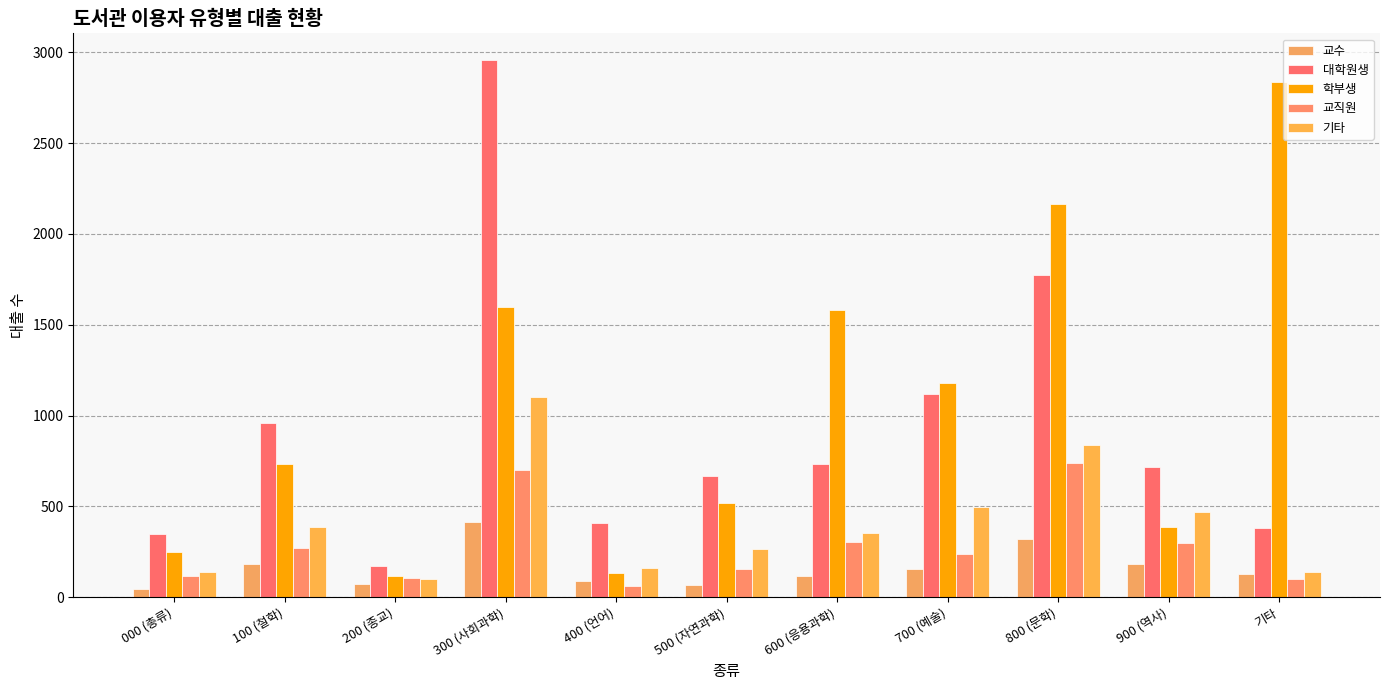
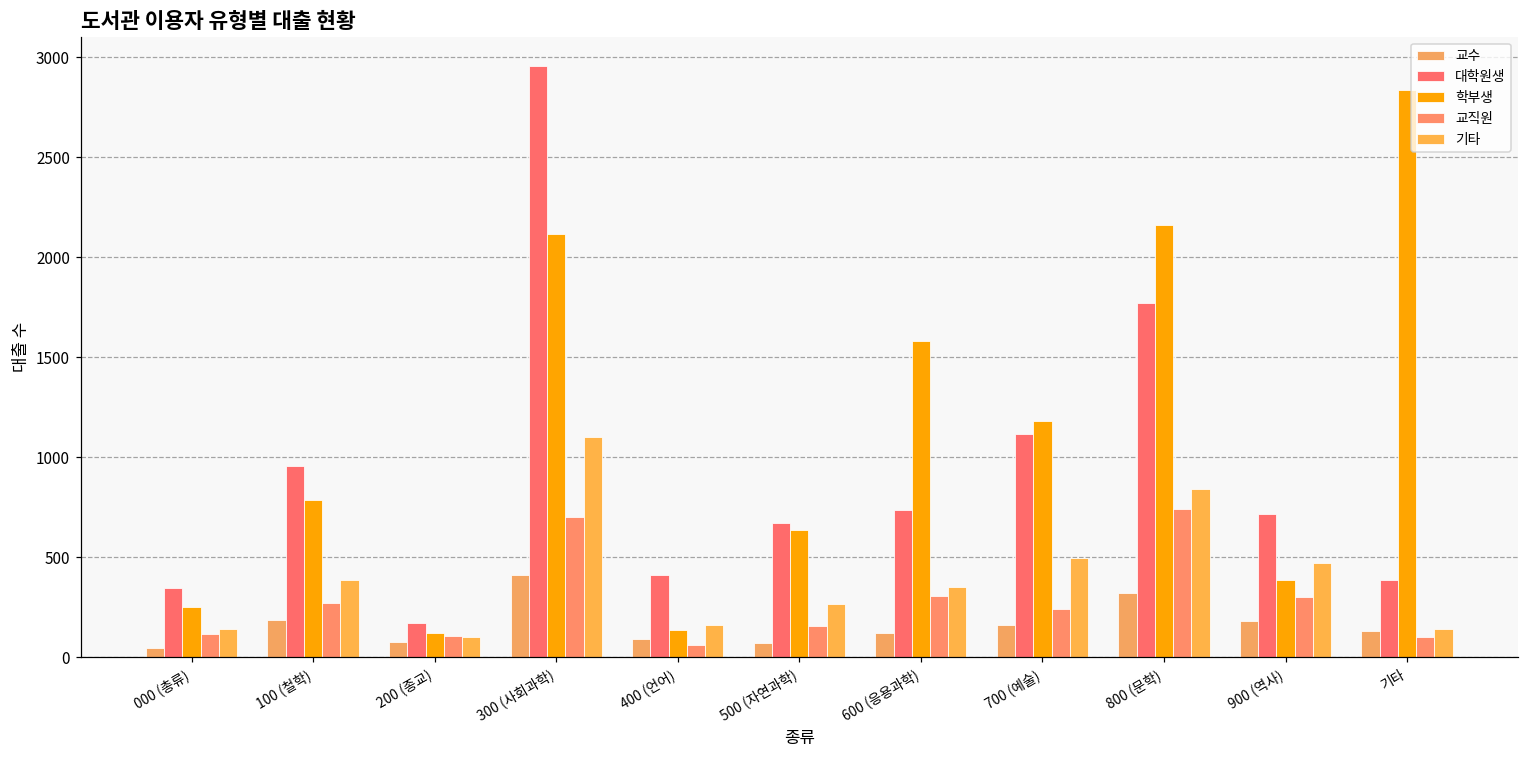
  {
    "학부생": {
      "000 (총류)": 250,
-     "100 (철학)": 740,
+     "100 (철학)": 780,
      "200 (종교)": 120,
-     "300 (사회과학)": 1600,
+     "300 (사회과학)": 2120,
      "400 (언어)": 130,
-     "500 (자연과학)": 520,
+     "500 (자연과학)": 640,
      "600 (응용과학)": 1580,
      "700 (예술)": 1180,
      "800 (문학)": 2160,
      "900 (역사)": 390,
      "기타": 2840
    }
  }
